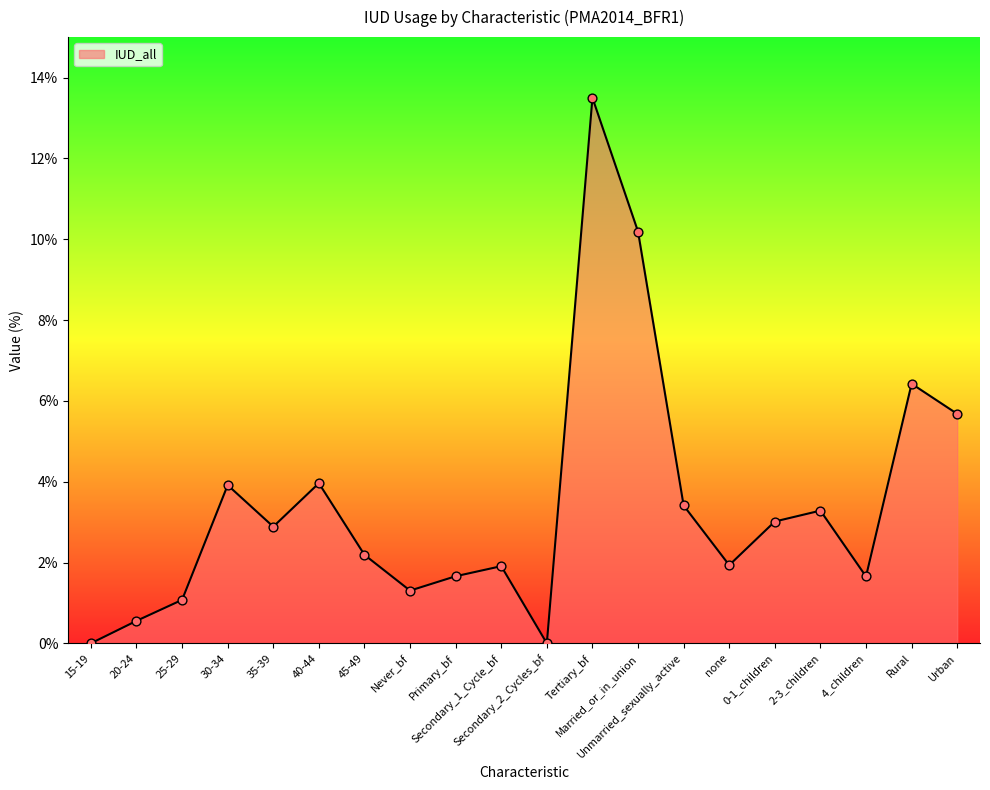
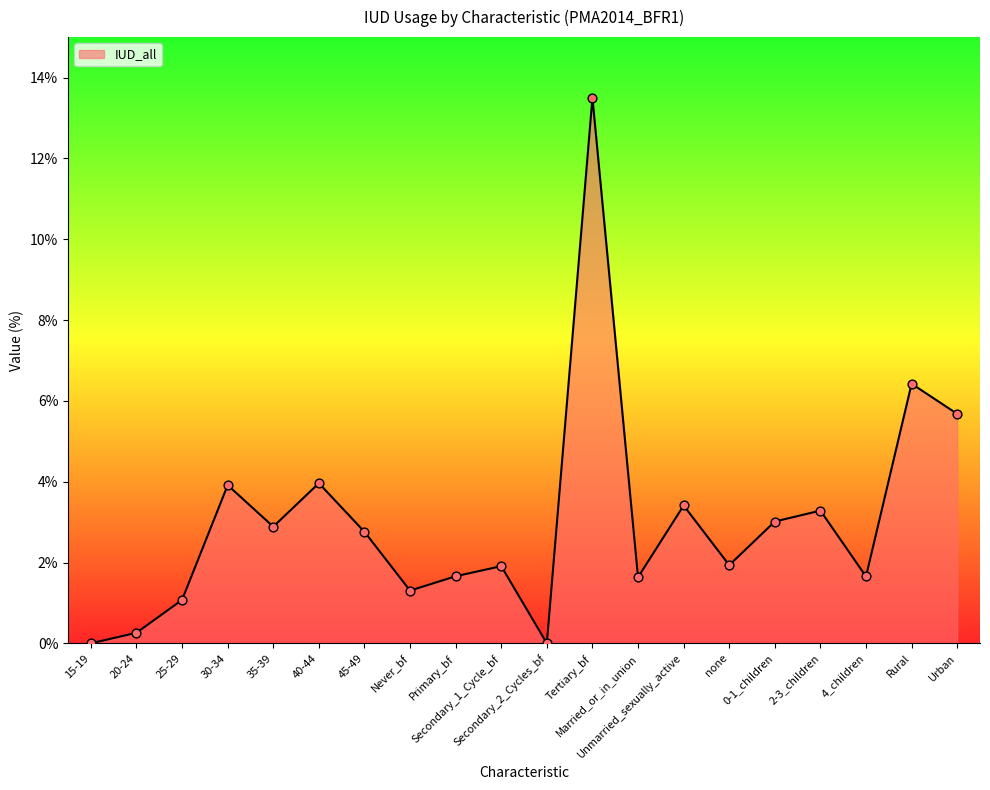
  {
    "15-19": "0.0%",
-   "20-24": "0.6%",
+   "20-24": "0.3%",
    "25-29": "1.1%",
    "30-34": "3.9%",
    "35-39": "2.9%",
    "40-44": "4.0%",
-   "45-49": "2.2%",
+   "45-49": "2.8%",
    "Never_bf": "1.3%",
    "Primary_bf": "1.7%",
    "Secondary_1_Cycle_bf": "1.9%",
    "Secondary_2_Cycles_bf": "0.0%",
    "Tertiary_bf": "13.5%",
-   "Married_or_in_union": "10.2%",
+   "Married_or_in_union": "1.6%",
    "Unmarried_sexually_active": "3.4%",
    "none": "1.9%",
    "0-1_children": "3.0%",
    "2-3_children": "3.3%",
    "4_children": "1.7%",
    "Rural": "6.4%",
    "Urban": "5.7%"
  }
